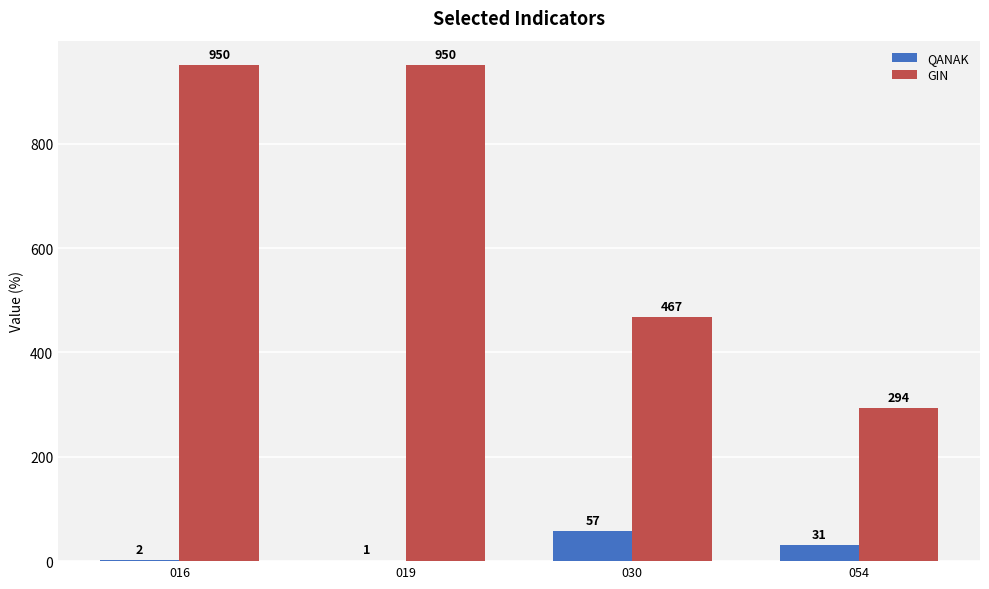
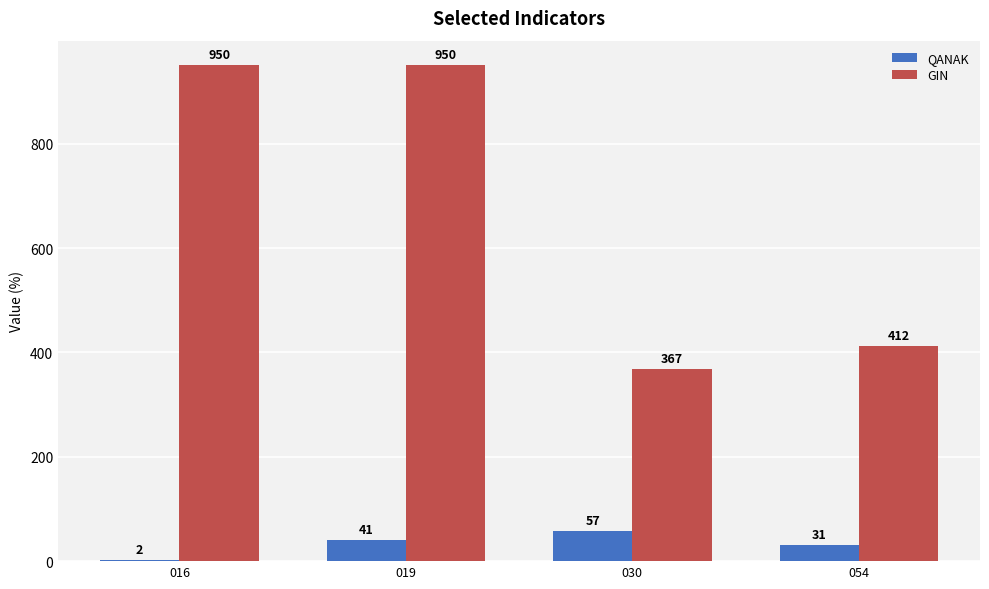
  {
    "QANAK": {
      "016": 2,
-     "019": 1,
+     "019": 41,
      "030": 57,
      "054": 31
    },
    "GIN": {
      "016": 950,
      "019": 950,
-     "030": 467,
-     "054": 294
+     "030": 367,
+     "054": 412
    }
  }
